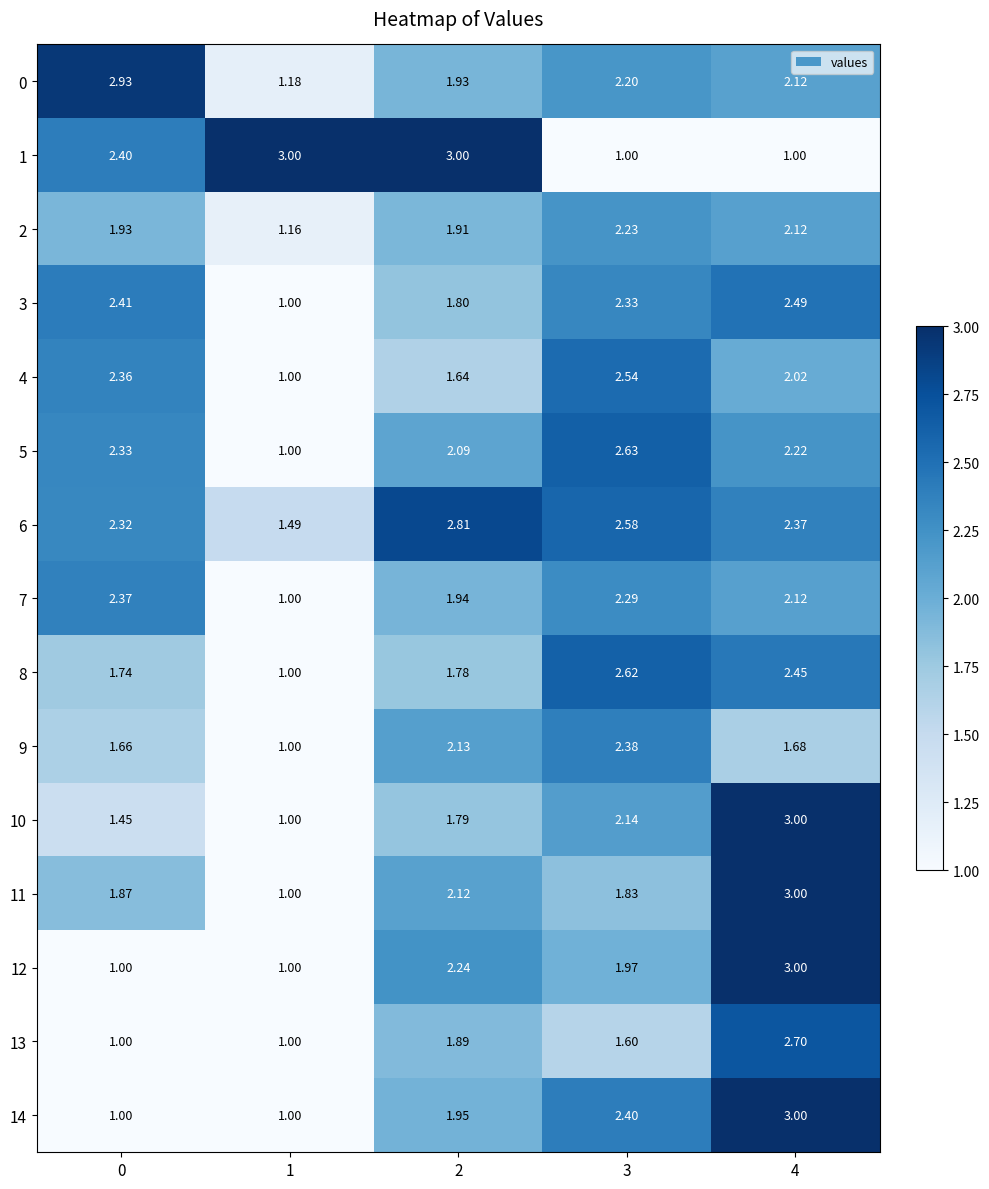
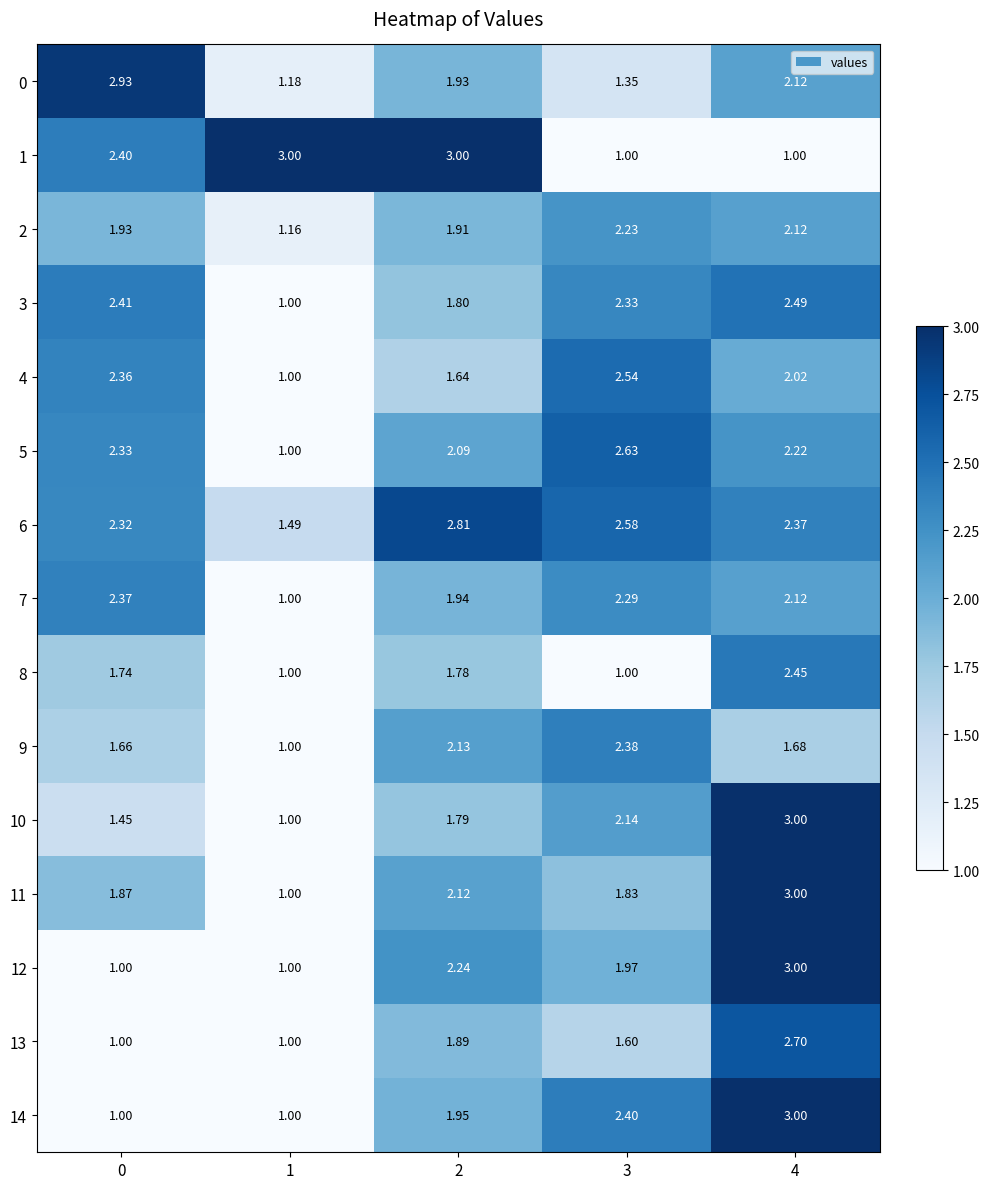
  {
    "0": {
      "0": 2.93,
      "1": 1.18,
      "2": 1.93,
-     "3": 2.20,
+     "3": 1.35,
      "4": 2.12
    },
    "1": {
      "0": 2.40,
      "1": 3.00,
      "2": 3.00,
      "3": 1.00,
      "4": 1.00
    },
    "2": {
      "0": 1.93,
      "1": 1.16,
      "2": 1.91,
      "3": 2.23,
      "4": 2.12
    },
    "3": {
      "0": 2.41,
      "1": 1.00,
      "2": 1.80,
      "3": 2.33,
      "4": 2.49
    },
    "4": {
      "0": 2.36,
      "1": 1.00,
      "2": 1.64,
      "3": 2.54,
      "4": 2.02
    },
    "5": {
      "0": 2.33,
      "1": 1.00,
      "2": 2.09,
      "3": 2.63,
      "4": 2.22
    },
    "6": {
      "0": 2.32,
      "1": 1.49,
      "2": 2.81,
      "3": 2.58,
      "4": 2.37
    },
    "7": {
      "0": 2.37,
      "1": 1.00,
      "2": 1.94,
      "3": 2.29,
      "4": 2.12
    },
    "8": {
      "0": 1.74,
      "1": 1.00,
      "2": 1.78,
-     "3": 2.62,
+     "3": 1.00,
      "4": 2.45
    },
    "9": {
      "0": 1.66,
      "1": 1.00,
      "2": 2.13,
      "3": 2.38,
      "4": 1.68
    },
    "10": {
      "0": 1.45,
      "1": 1.00,
      "2": 1.79,
      "3": 2.14,
      "4": 3.00
    },
    "11": {
      "0": 1.87,
      "1": 1.00,
      "2": 2.12,
      "3": 1.83,
      "4": 3.00
    },
    "12": {
      "0": 1.00,
      "1": 1.00,
      "2": 2.24,
      "3": 1.97,
      "4": 3.00
    },
    "13": {
      "0": 1.00,
      "1": 1.00,
      "2": 1.89,
      "3": 1.60,
      "4": 2.70
    },
    "14": {
      "0": 1.00,
      "1": 1.00,
      "2": 1.95,
      "3": 2.40,
      "4": 3.00
    }
  }
